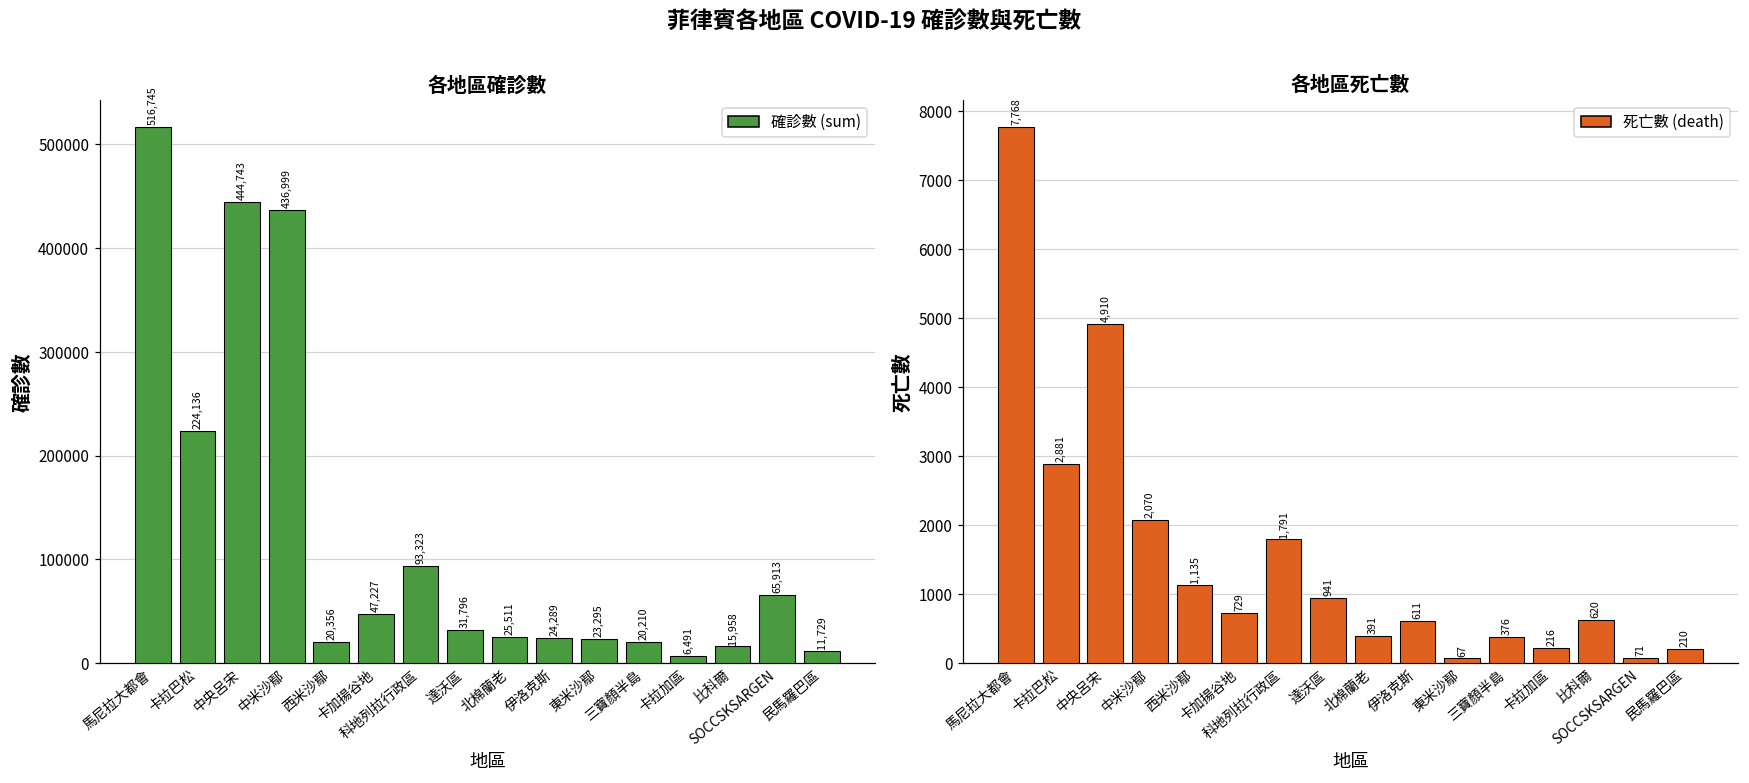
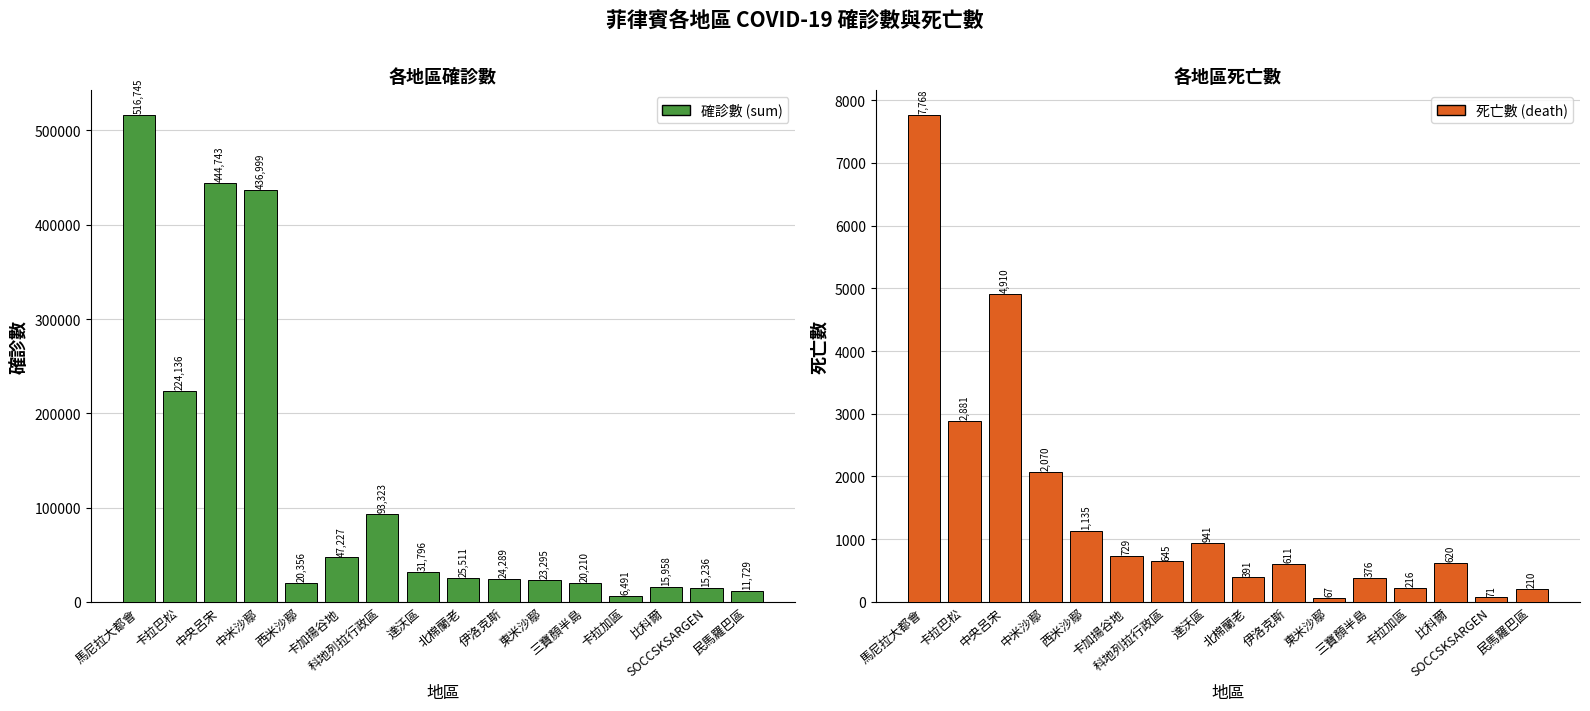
  {
    "各地區確診數": {
      "馬尼拉大都會": "516,745",
      "卡拉巴松": "224,136",
      "中央呂宋": "444,743",
      "中米沙鄢": "436,999",
      "西米沙鄢": "20,356",
      "卡加揚谷地": "47,227",
      "科地列拉行政區": "93,323",
      "達沃區": "31,796",
      "北棉蘭老": "25,511",
      "伊洛克斯": "24,289",
      "東米沙鄢": "23,295",
      "三寶顏半島": "20,210",
      "卡拉加區": "6,491",
      "比科爾": "15,958",
-     "SOCCSKSARGEN": "65,913",
+     "SOCCSKSARGEN": "15,236",
      "民馬羅巴區": "11,729"
    },
    "各地區死亡數": {
      "馬尼拉大都會": "7,768",
      "卡拉巴松": "2,881",
      "中央呂宋": "4,910",
      "中米沙鄢": "2,070",
      "西米沙鄢": "1,135",
      "卡加揚谷地": "729",
-     "科地列拉行政區": "1,791",
+     "科地列拉行政區": "645",
      "達沃區": "941",
      "北棉蘭老": "391",
      "伊洛克斯": "611",
      "東米沙鄢": "67",
      "三寶顏半島": "376",
      "卡拉加區": "216",
      "比科爾": "620",
      "SOCCSKSARGEN": "71",
      "民馬羅巴區": "210"
    }
  }
